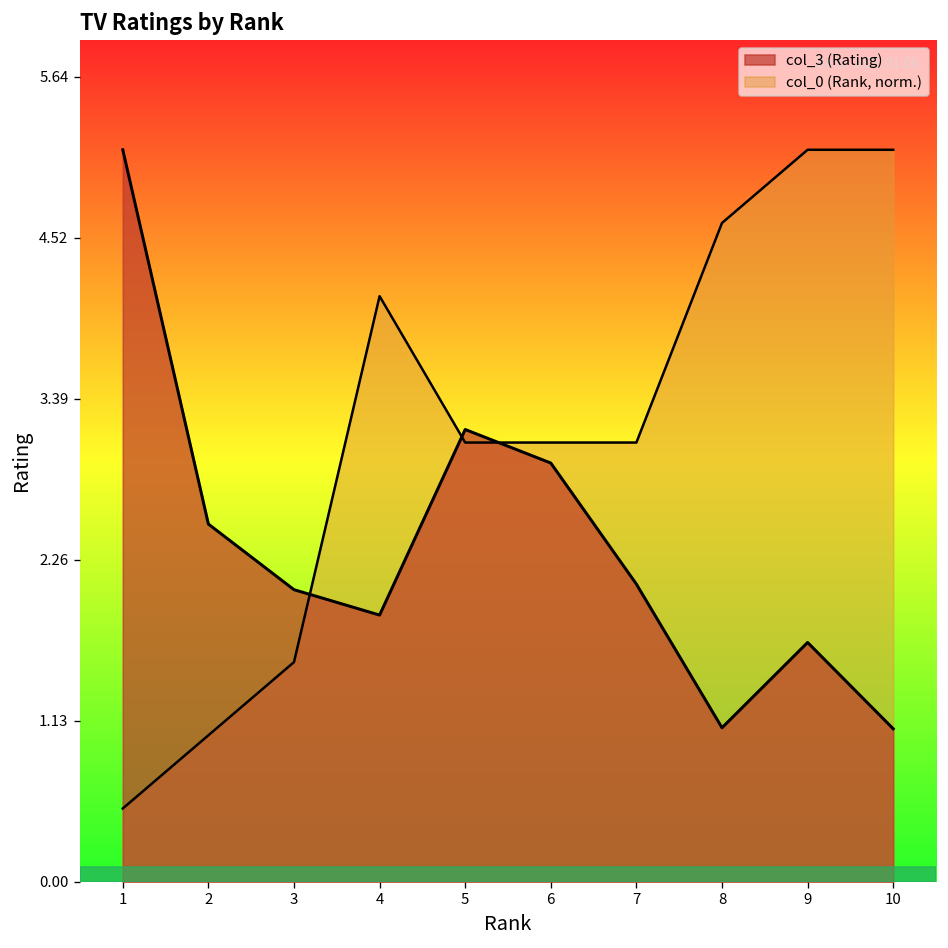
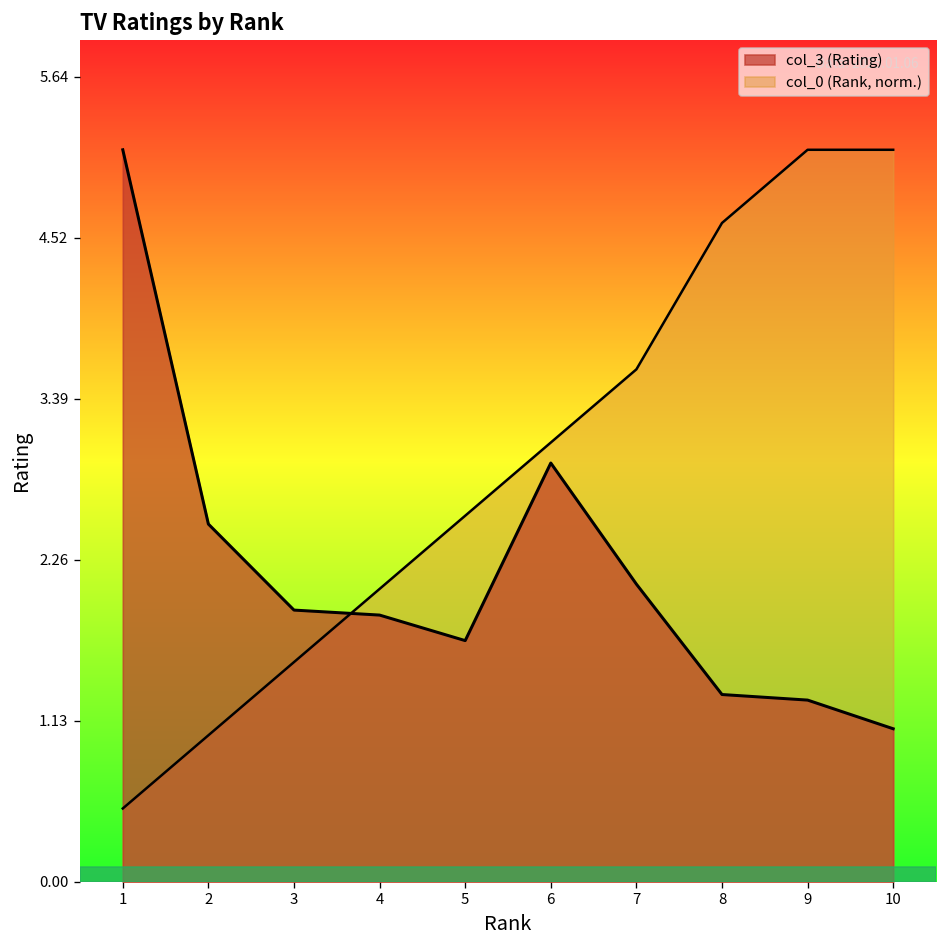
  {
    "col_3 (Rating)": {
      "1": 5.13,
      "2": 2.51,
-     "3": 2.05,
+     "3": 1.90,
      "4": 1.87,
-     "5": 3.17,
+     "5": 1.69,
      "6": 2.94,
      "7": 2.09,
-     "8": 1.08,
-     "9": 1.68,
+     "8": 1.31,
+     "9": 1.27,
      "10": 1.07
    },
    "col_0 (Rank, norm.)": {
      "1": 0.51,
      "2": 1.03,
      "3": 1.54,
-     "4": 4.10,
-     "5": 3.08,
+     "4": 2.05,
+     "5": 2.57,
      "6": 3.08,
-     "7": 3.08,
+     "7": 3.59,
      "8": 4.62,
      "9": 5.13,
      "10": 5.13
    }
  }
